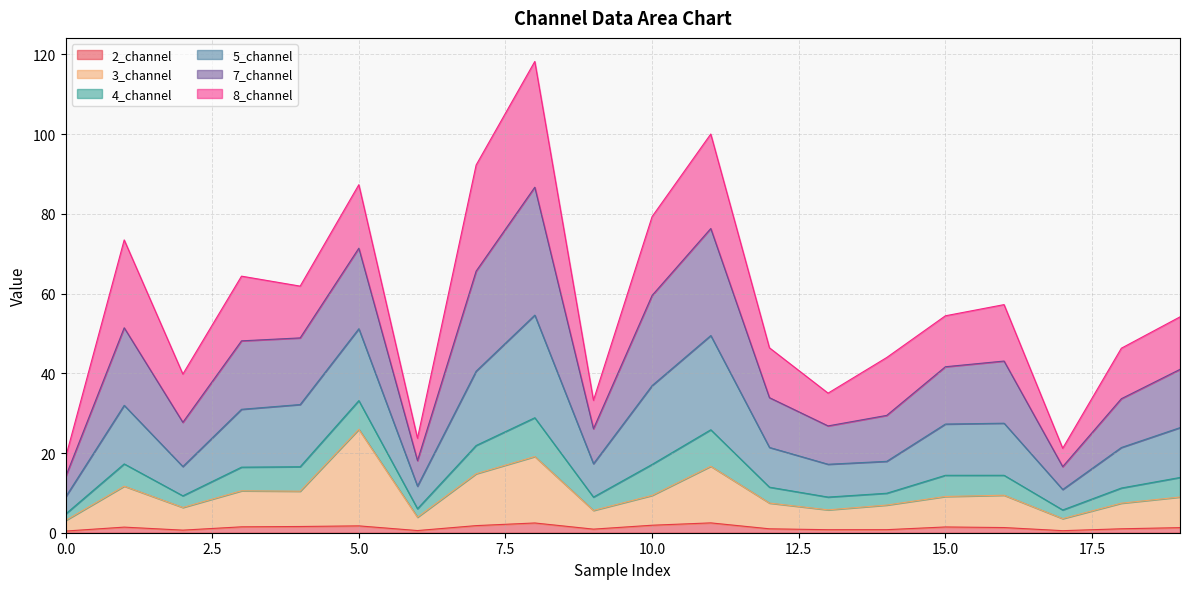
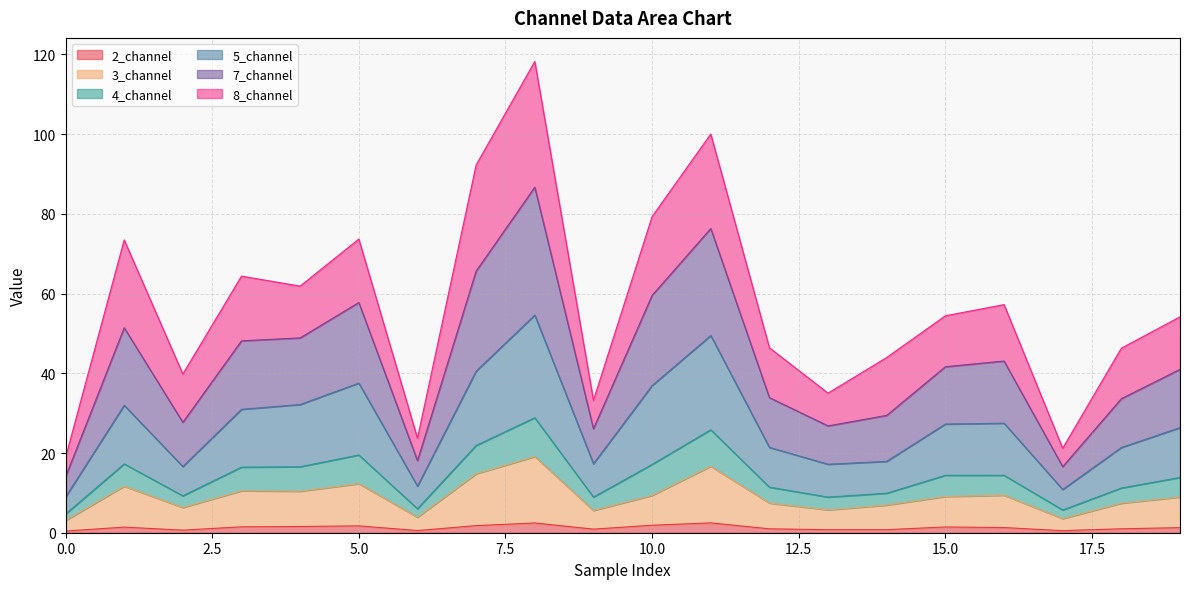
  {
    "3_channel": {
      "0.0": 3,
-     "5.0": 24,
+     "5.0": 11,
      "10.0": 7,
      "15.0": 8
    }
  }
